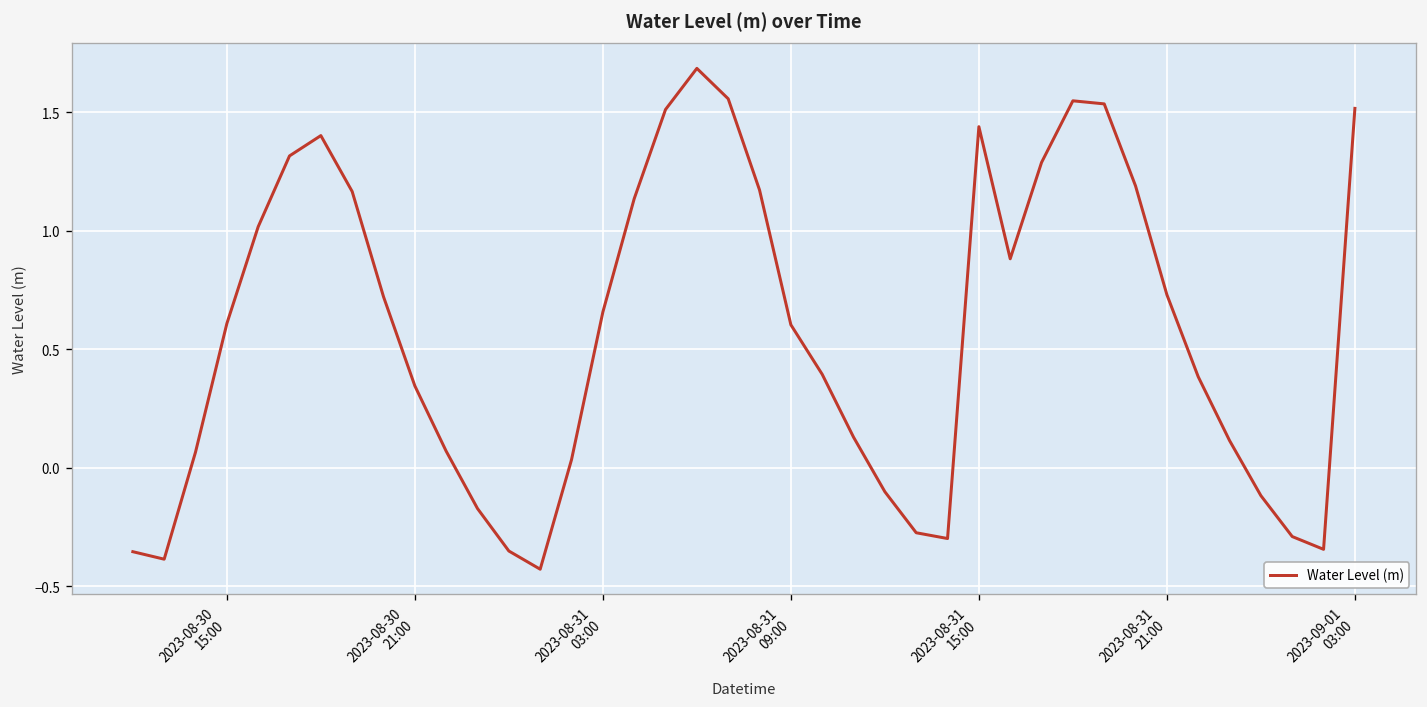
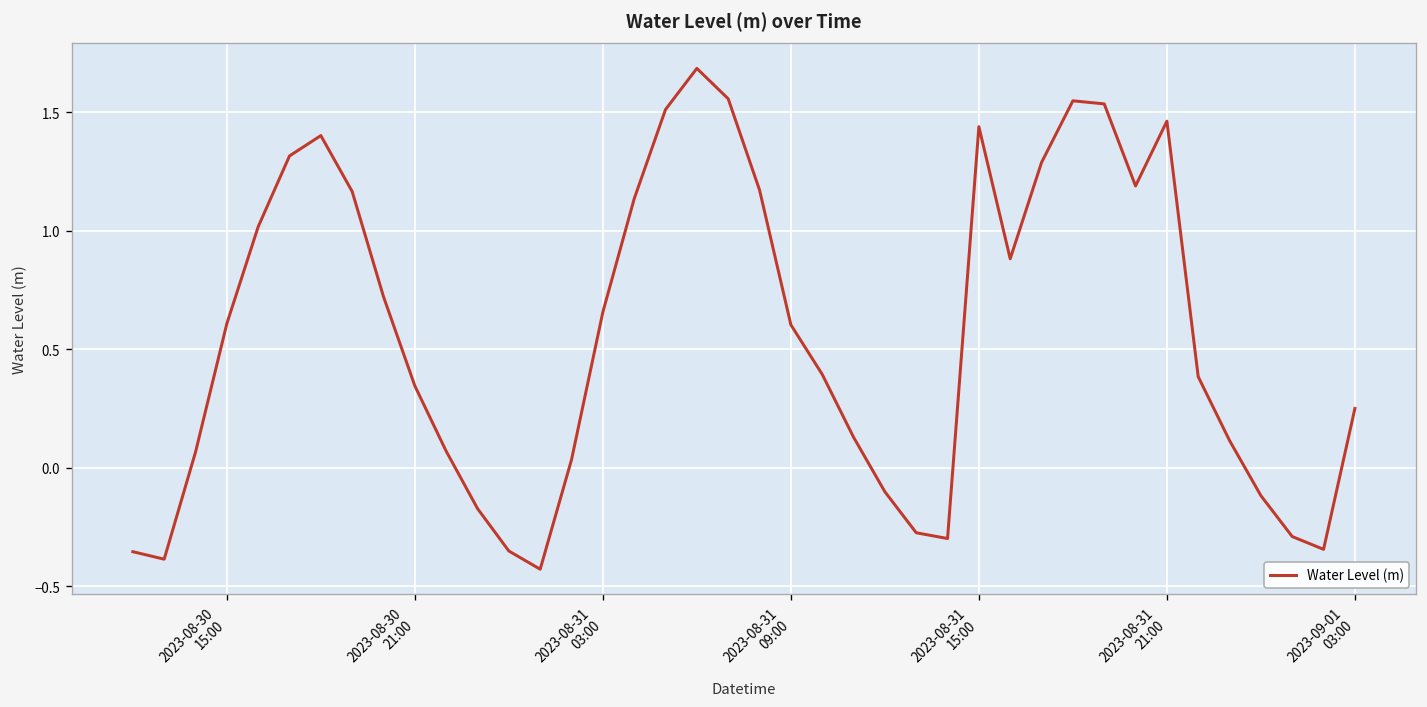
  {
    "2023-08-30 15:00": 0.61,
    "2023-08-30 21:00": 0.35,
    "2023-08-31 03:00": 0.66,
    "2023-08-31 09:00": 0.60,
    "2023-08-31 15:00": 1.44,
-   "2023-08-31 21:00": 0.73,
-   "2023-09-01 03:00": 1.52
+   "2023-08-31 21:00": 1.46,
+   "2023-09-01 03:00": 0.25
  }
